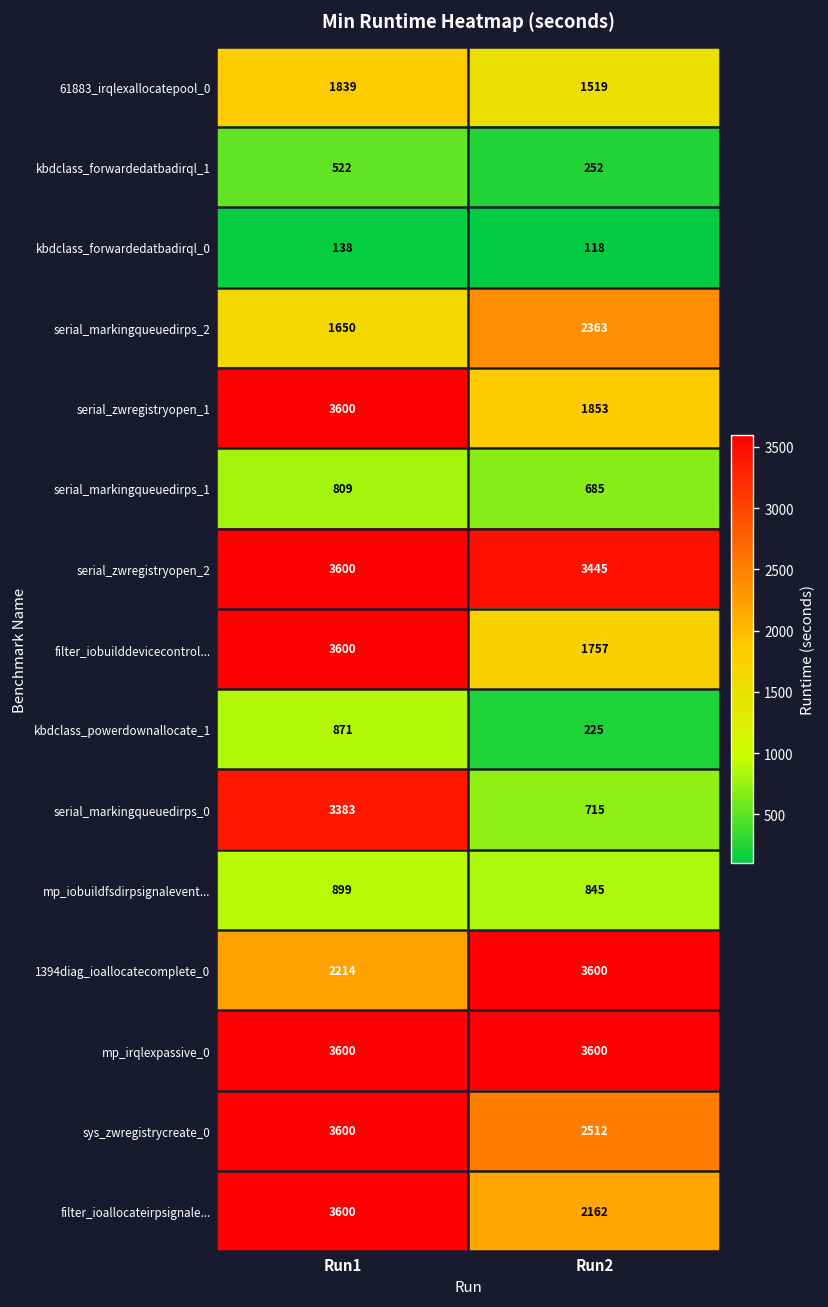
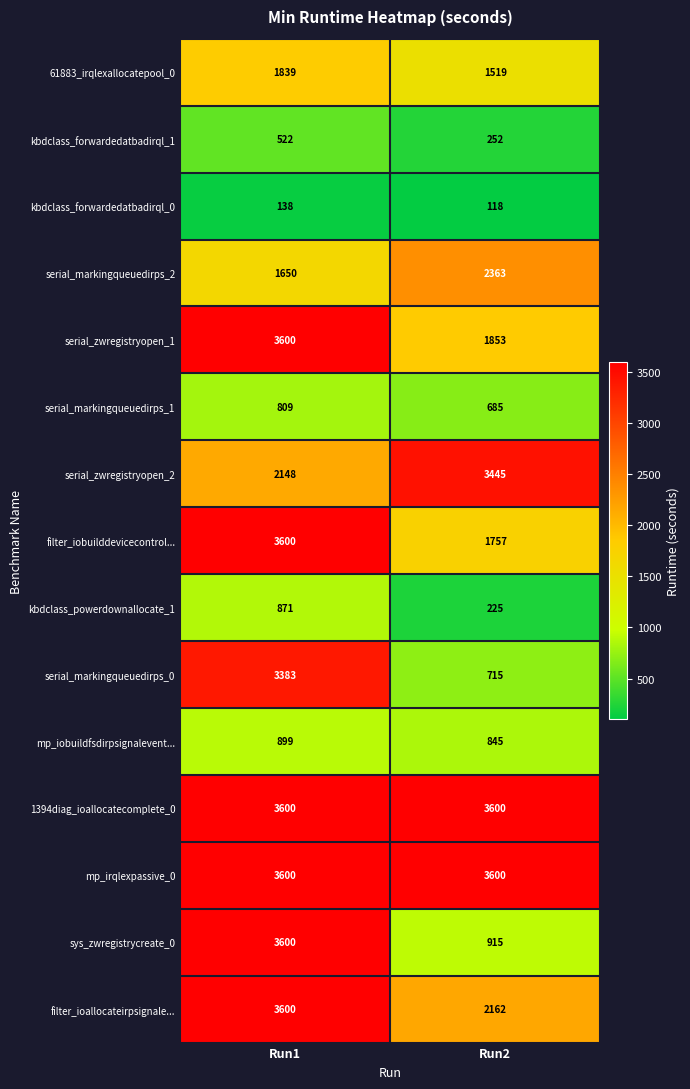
  {
    "61883_irqlexallocatepool_0": {
      "Run1": 1839,
      "Run2": 1519
    },
    "kbdclass_forwardedatbadirql_1": {
      "Run1": 522,
      "Run2": 252
    },
    "kbdclass_forwardedatbadirql_0": {
      "Run1": 138,
      "Run2": 118
    },
    "serial_markingqueuedirps_2": {
      "Run1": 1650,
      "Run2": 2363
    },
    "serial_zwregistryopen_1": {
      "Run1": 3600,
      "Run2": 1853
    },
    "serial_markingqueuedirps_1": {
      "Run1": 809,
      "Run2": 685
    },
    "serial_zwregistryopen_2": {
-     "Run1": 3600,
+     "Run1": 2148,
      "Run2": 3445
    },
    "filter_iobuilddevicecontrol...": {
      "Run1": 3600,
      "Run2": 1757
    },
    "kbdclass_powerdownallocate_1": {
      "Run1": 871,
      "Run2": 225
    },
    "serial_markingqueuedirps_0": {
      "Run1": 3383,
      "Run2": 715
    },
    "mp_iobuildfsdirpsignalevent...": {
      "Run1": 899,
      "Run2": 845
    },
    "1394diag_ioallocatecomplete_0": {
-     "Run1": 2214,
+     "Run1": 3600,
      "Run2": 3600
    },
    "mp_irqlexpassive_0": {
      "Run1": 3600,
      "Run2": 3600
    },
    "sys_zwregistrycreate_0": {
      "Run1": 3600,
-     "Run2": 2512
+     "Run2": 915
    },
    "filter_ioallocateirpsignale...": {
      "Run1": 3600,
      "Run2": 2162
    }
  }
